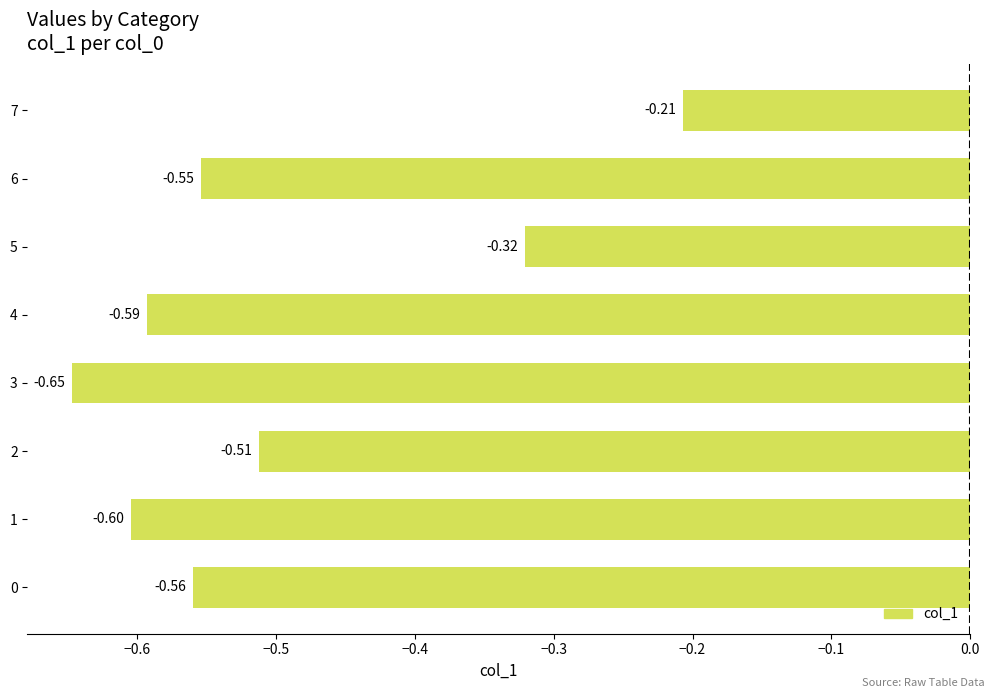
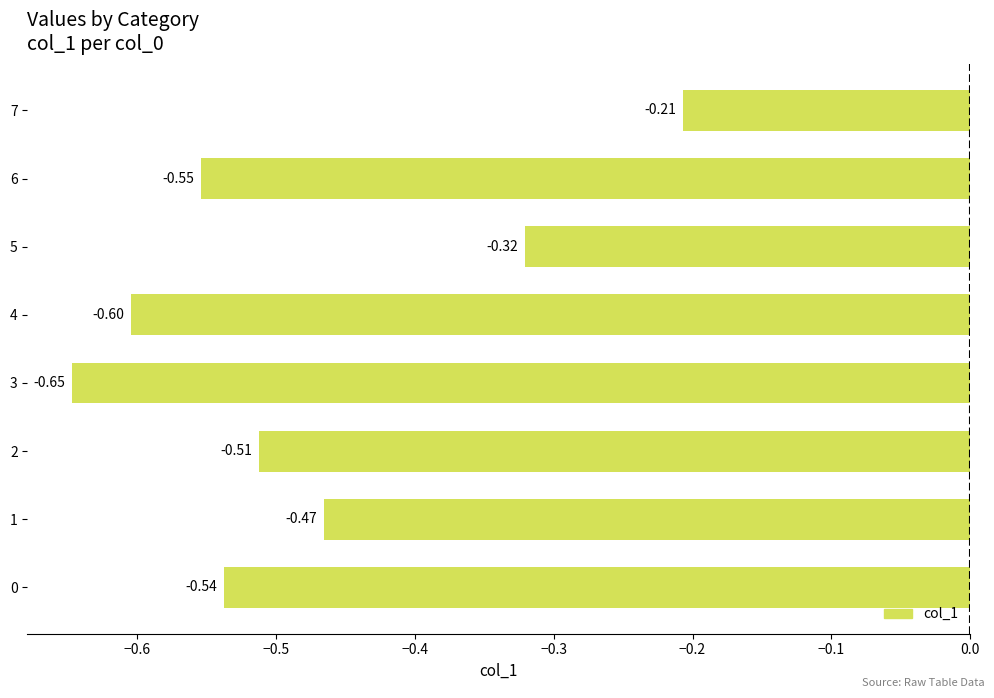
  {
    "7": -0.21,
    "6": -0.55,
    "5": -0.32,
-   "4": -0.59,
+   "4": -0.60,
    "3": -0.65,
    "2": -0.51,
-   "1": -0.60,
-   "0": -0.56
+   "1": -0.47,
+   "0": -0.54
  }
